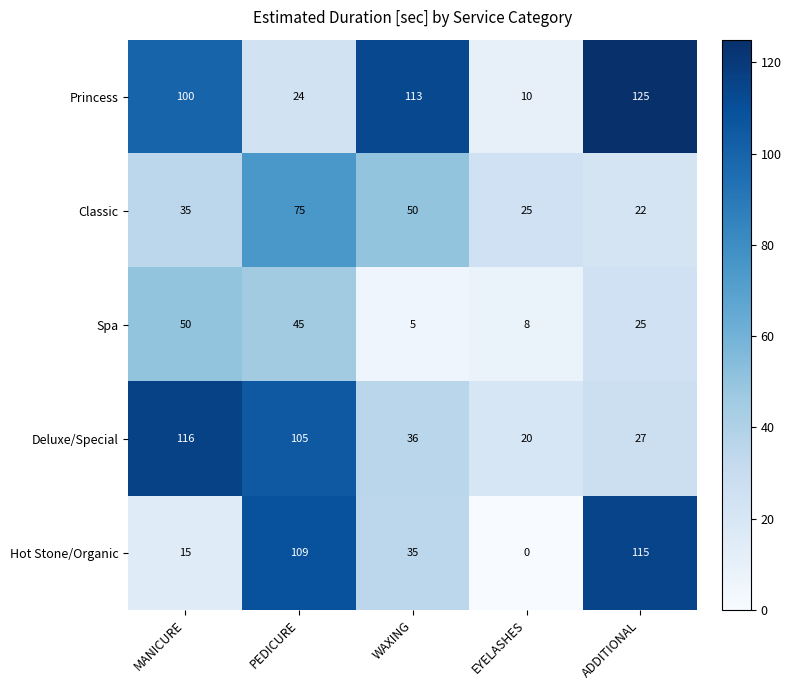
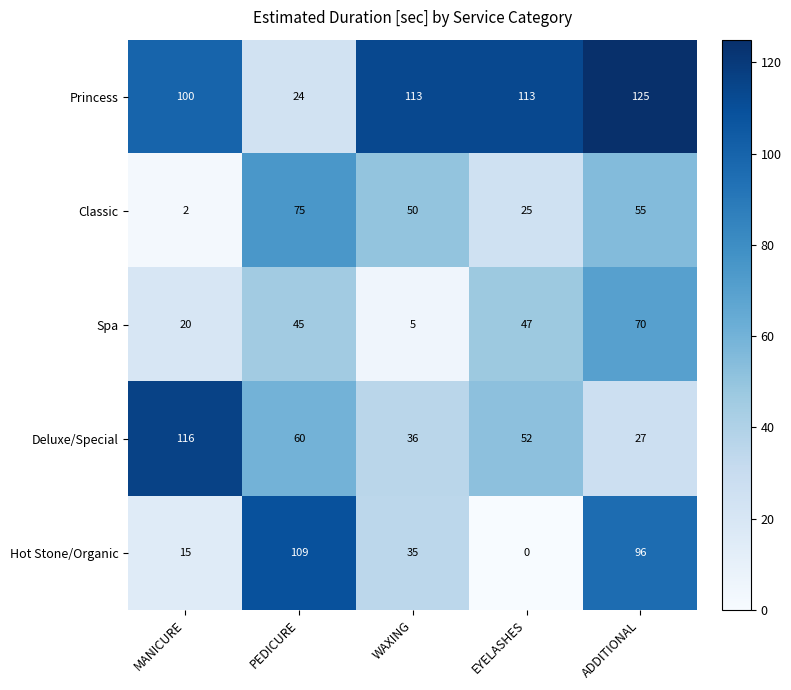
  {
    "Princess": {
      "MANICURE": 100,
      "PEDICURE": 24,
      "WAXING": 113,
-     "EYELASHES": 10,
+     "EYELASHES": 113,
      "ADDITIONAL": 125
    },
    "Classic": {
-     "MANICURE": 35,
+     "MANICURE": 2,
      "PEDICURE": 75,
      "WAXING": 50,
      "EYELASHES": 25,
-     "ADDITIONAL": 22
+     "ADDITIONAL": 55
    },
    "Spa": {
-     "MANICURE": 50,
+     "MANICURE": 20,
      "PEDICURE": 45,
      "WAXING": 5,
-     "EYELASHES": 8,
-     "ADDITIONAL": 25
+     "EYELASHES": 47,
+     "ADDITIONAL": 70
    },
    "Deluxe/Special": {
      "MANICURE": 116,
-     "PEDICURE": 105,
+     "PEDICURE": 60,
      "WAXING": 36,
-     "EYELASHES": 20,
+     "EYELASHES": 52,
      "ADDITIONAL": 27
    },
    "Hot Stone/Organic": {
      "MANICURE": 15,
      "PEDICURE": 109,
      "WAXING": 35,
      "EYELASHES": 0,
-     "ADDITIONAL": 115
+     "ADDITIONAL": 96
    }
  }
